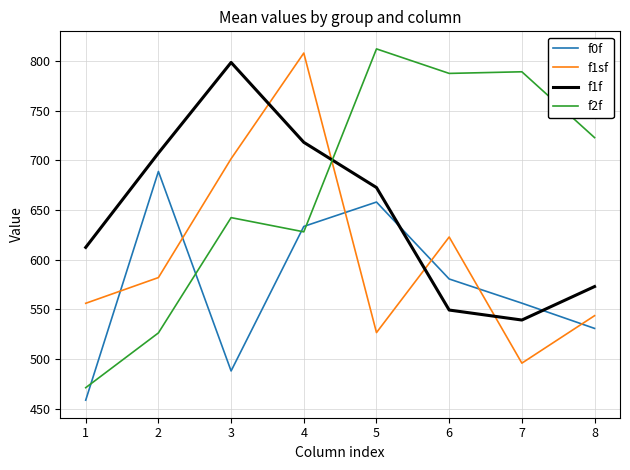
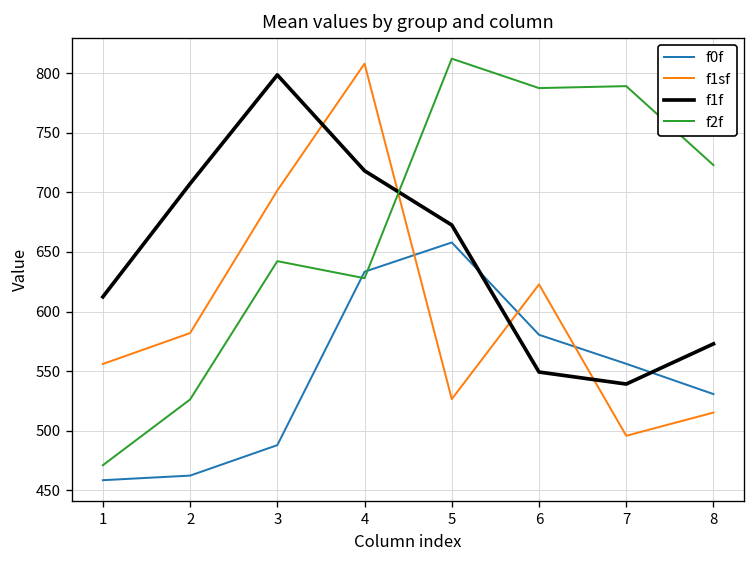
  {
    "f0f": {
      "1": 460,
-     "2": 690,
+     "2": 460,
      "3": 490,
      "4": 630,
      "5": 660,
      "6": 580,
      "7": 560,
      "8": 530
    },
    "f1sf": {
      "1": 560,
      "2": 580,
      "3": 700,
      "4": 810,
      "5": 530,
      "6": 620,
      "7": 500,
-     "8": 540
+     "8": 520
    },
    "f1f": {
      "1": 610,
      "2": 710,
      "3": 800,
      "4": 720,
      "5": 670,
      "6": 550,
      "7": 540,
      "8": 570
    },
    "f2f": {
      "1": 470,
      "2": 530,
      "3": 640,
      "4": 630,
      "5": 810,
      "6": 790,
      "7": 790,
      "8": 720
    }
  }
